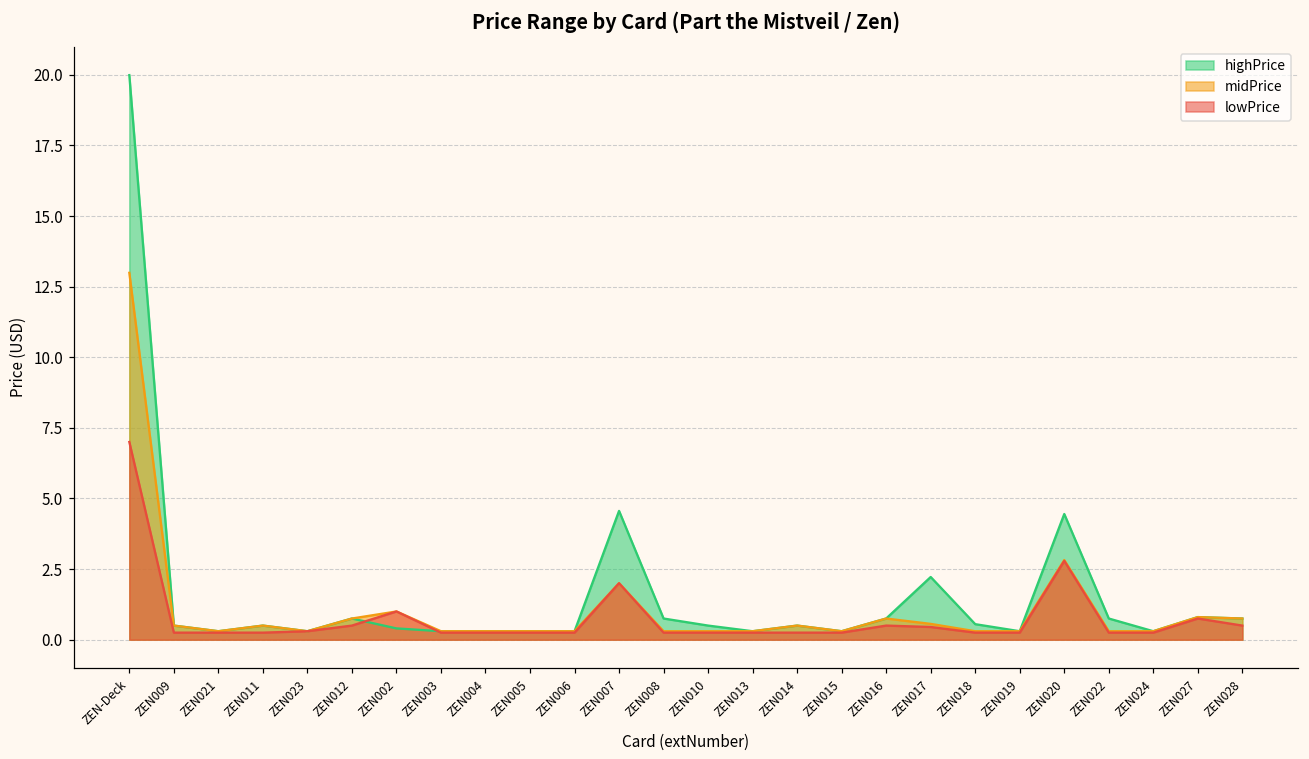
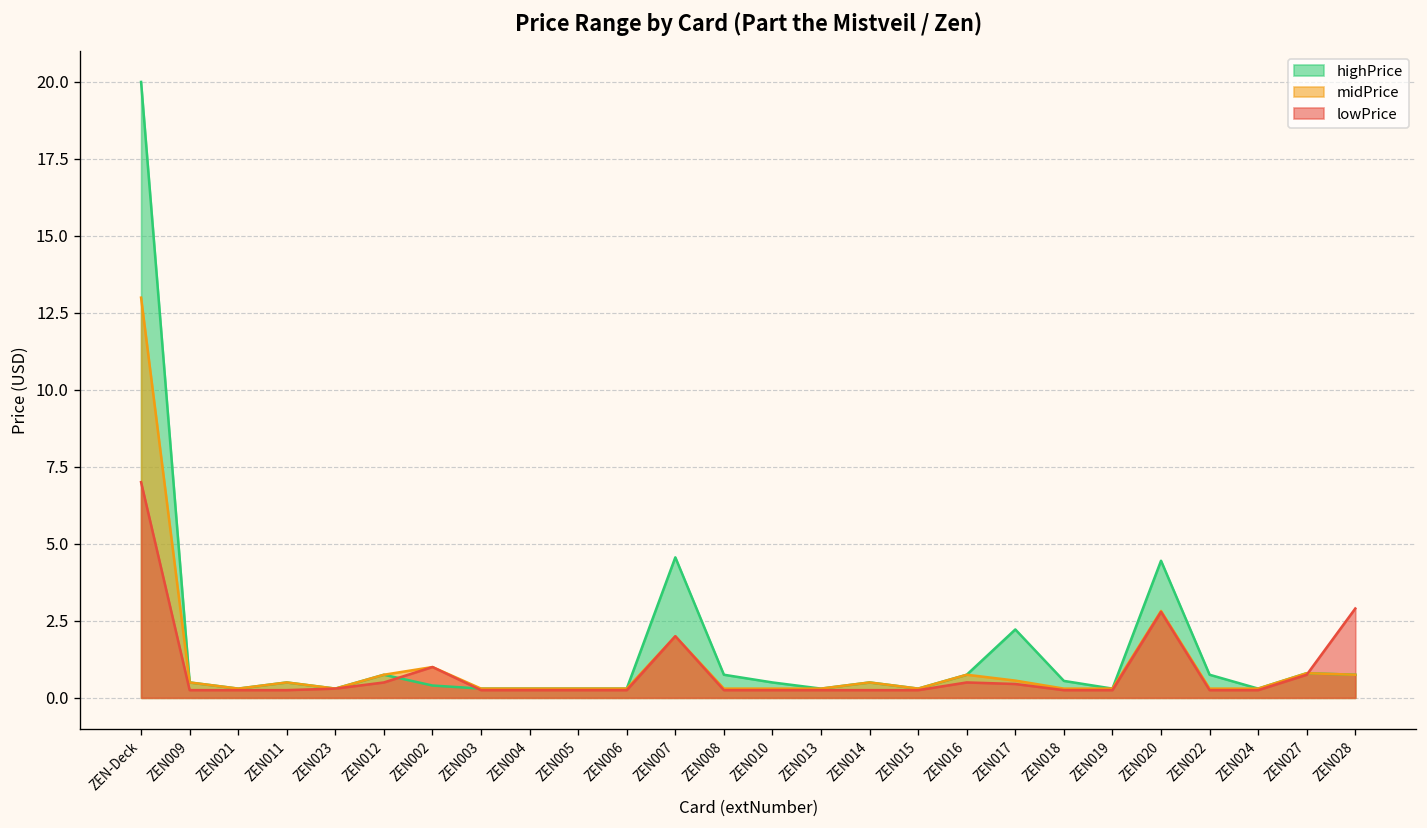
  {
    "highPrice": {
      "ZEN-Deck": 20.0,
      "ZEN002": 0.4,
      "ZEN007": 4.6,
      "ZEN008": 0.8,
      "ZEN010": 0.5,
      "ZEN017": 2.2,
      "ZEN018": 0.6,
      "ZEN020": 4.5,
      "ZEN022": 0.8
    },
    "midPrice": {
      "ZEN-Deck": 13.0,
      "ZEN017": 0.6
    },
    "lowPrice": {
      "ZEN-Deck": 7.0,
      "ZEN009": 0.3,
      "ZEN011": 0.3,
      "ZEN012": 0.5,
      "ZEN014": 0.3,
      "ZEN016": 0.5,
      "ZEN017": 0.5,
-     "ZEN028": 0.5
+     "ZEN028": 2.9
    }
  }
